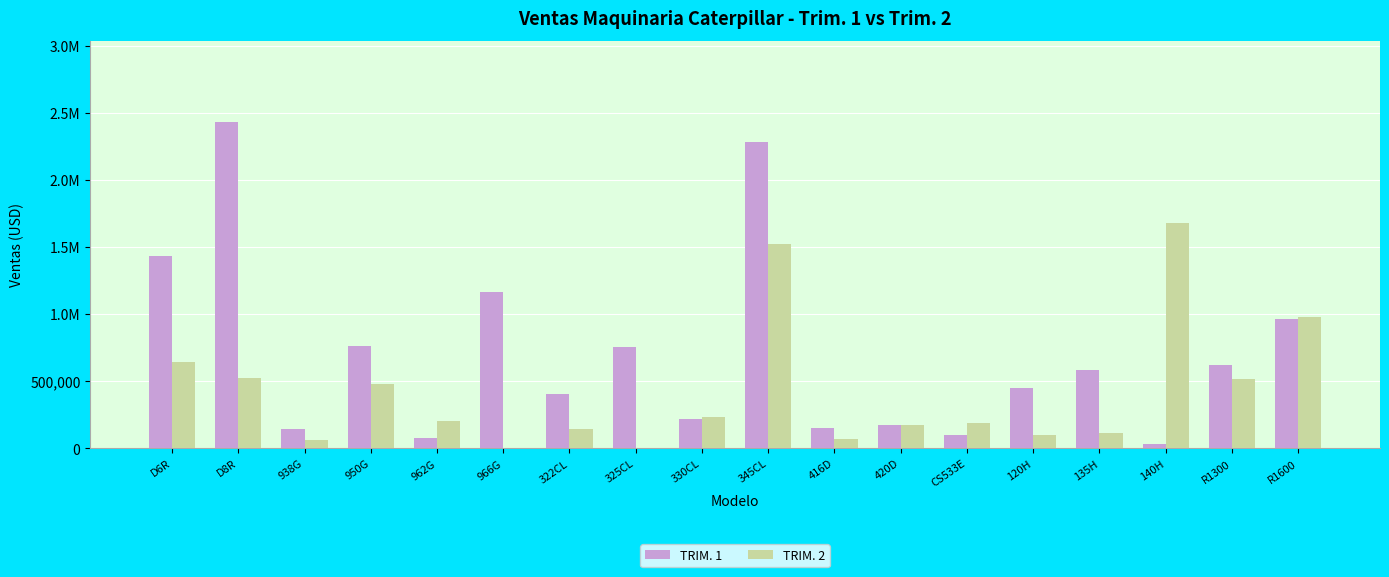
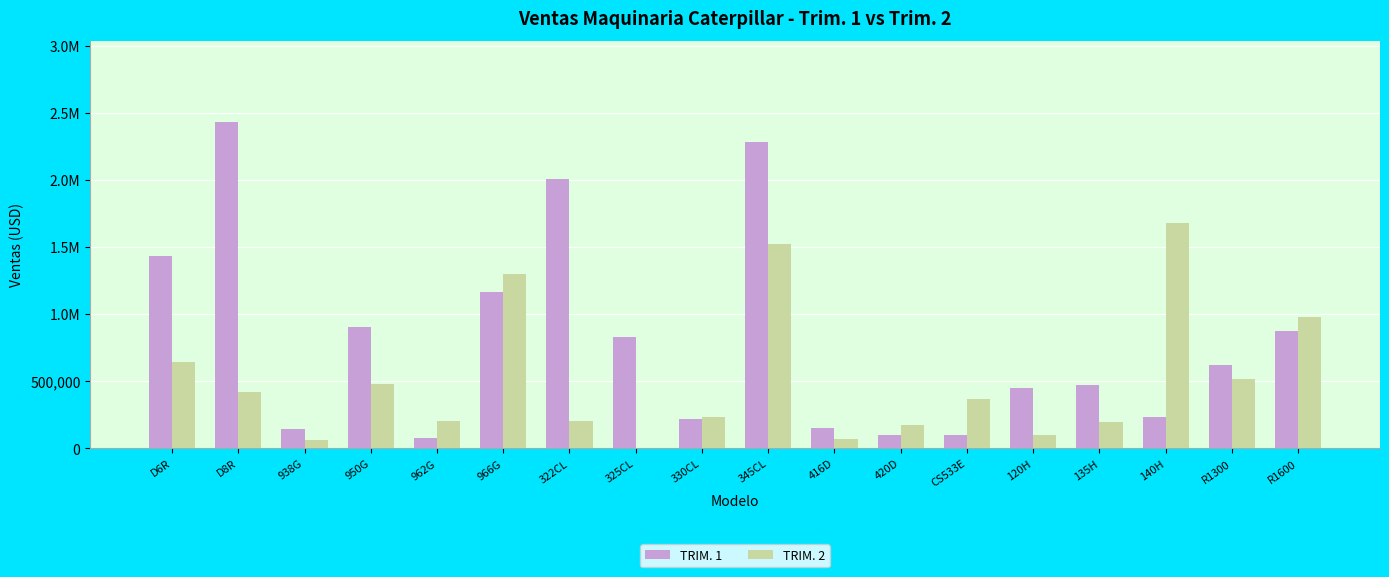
  {
    "TRIM. 1": {
      "D6R": "1,430,000",
      "D8R": "2,430,000",
      "938G": "150,000",
-     "950G": "760,000",
+     "950G": "910,000",
      "962G": "80,000",
      "966G": "1,170,000",
-     "322CL": "400,000",
-     "325CL": "760,000",
+     "322CL": "2,010,000",
+     "325CL": "830,000",
      "330CL": "220,000",
      "345CL": "2,290,000",
      "416D": "150,000",
-     "420D": "170,000",
+     "420D": "100,000",
      "CS533E": "100,000",
      "120H": "450,000",
-     "135H": "580,000",
-     "140H": "30,000",
+     "135H": "470,000",
+     "140H": "240,000",
      "R1300": "620,000",
-     "R1600": "960,000"
+     "R1600": "880,000"
    },
    "TRIM. 2": {
      "D6R": "650,000",
-     "D8R": "530,000",
+     "D8R": "420,000",
      "938G": "60,000",
      "950G": "480,000",
      "962G": "210,000",
-     "966G": "0",
-     "322CL": "140,000",
+     "966G": "1,300,000",
+     "322CL": "210,000",
      "325CL": "0",
      "330CL": "240,000",
      "345CL": "1,530,000",
      "416D": "70,000",
      "420D": "170,000",
-     "CS533E": "190,000",
+     "CS533E": "360,000",
      "120H": "100,000",
-     "135H": "120,000",
+     "135H": "190,000",
      "140H": "1,680,000",
      "R1300": "510,000",
      "R1600": "980,000"
    }
  }
